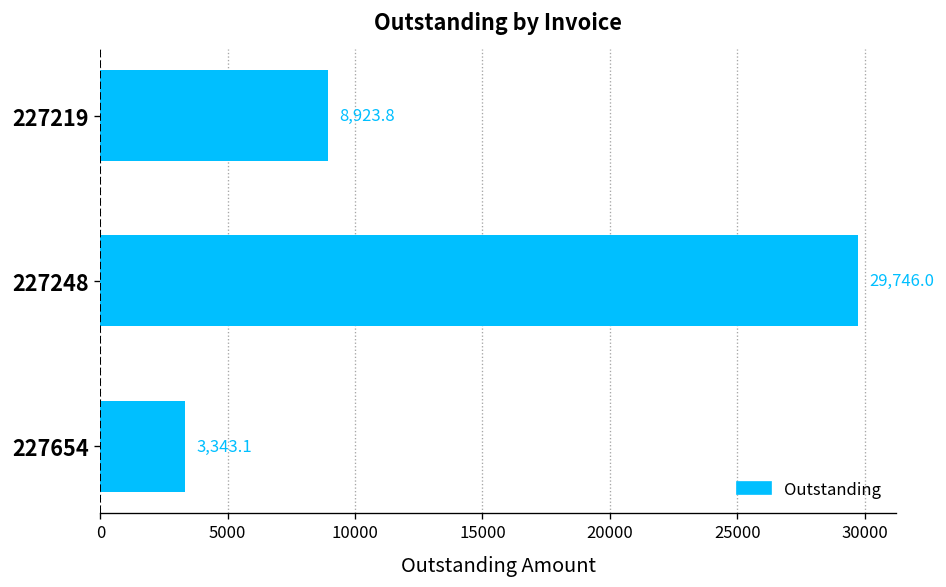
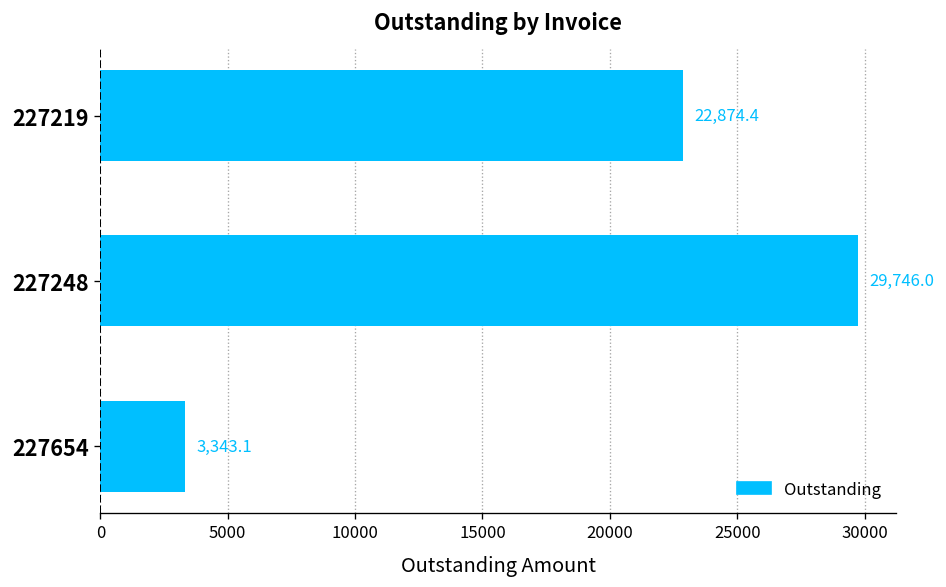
  {
-   "227219": "8,923.8",
+   "227219": "22,874.4",
    "227248": "29,746.0",
    "227654": "3,343.1"
  }
